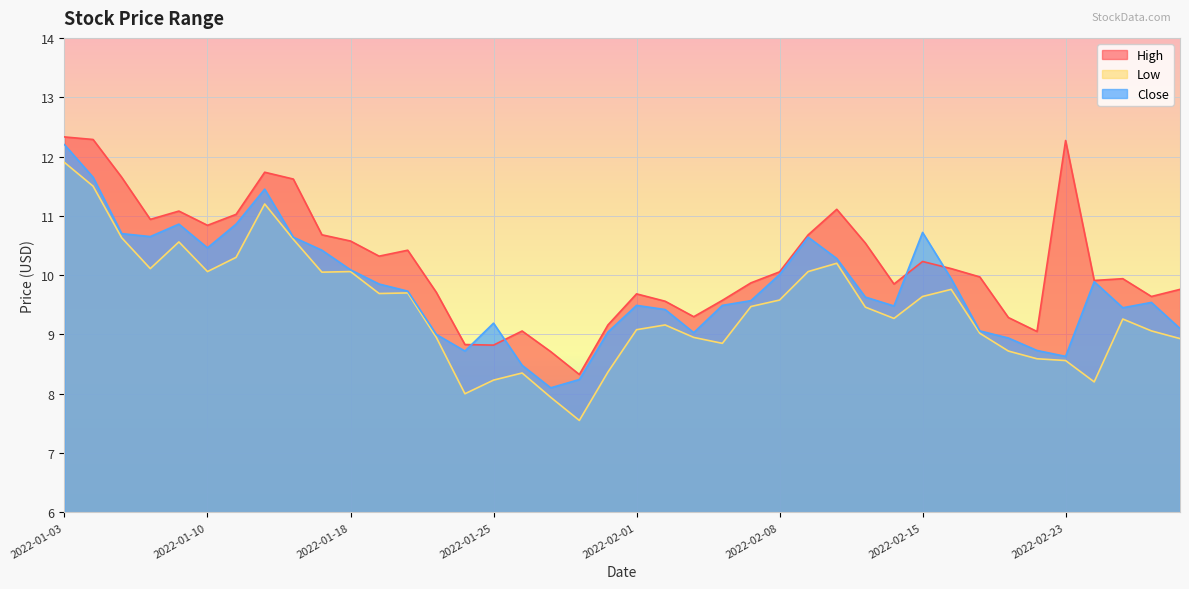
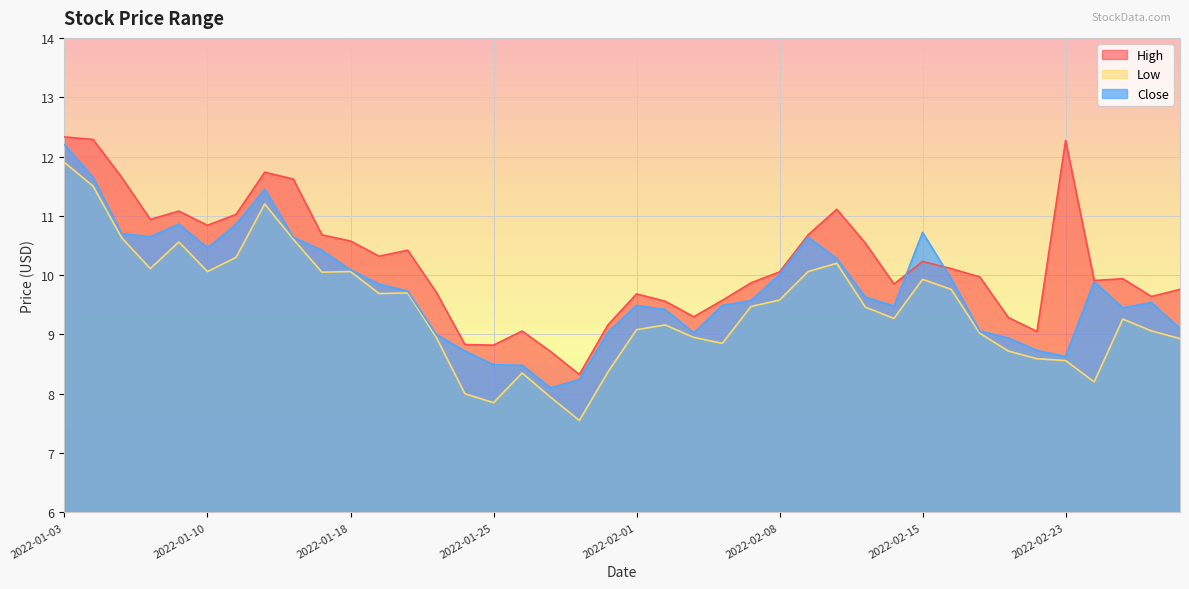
  {
    "High": {
      "2022-01-03": 12.3,
      "2022-01-10": 10.8,
      "2022-01-18": 10.6,
      "2022-01-25": 8.8,
      "2022-02-01": 9.7,
      "2022-02-08": 10.1,
      "2022-02-15": 10.2,
      "2022-02-23": 12.3
    },
    "Low": {
      "2022-01-03": 11.9,
      "2022-01-10": 10.1,
-     "2022-01-25": 8.2,
+     "2022-01-25": 7.9,
      "2022-02-01": 9.1,
      "2022-02-08": 9.6,
-     "2022-02-15": 9.6,
+     "2022-02-15": 9.9,
      "2022-02-23": 8.6
    },
    "Close": {
      "2022-01-03": 12.2,
      "2022-01-10": 10.5,
-     "2022-01-25": 9.2,
+     "2022-01-25": 8.5,
      "2022-02-01": 9.5,
      "2022-02-08": 10.0,
      "2022-02-15": 10.7,
      "2022-02-23": 8.6
    }
  }
